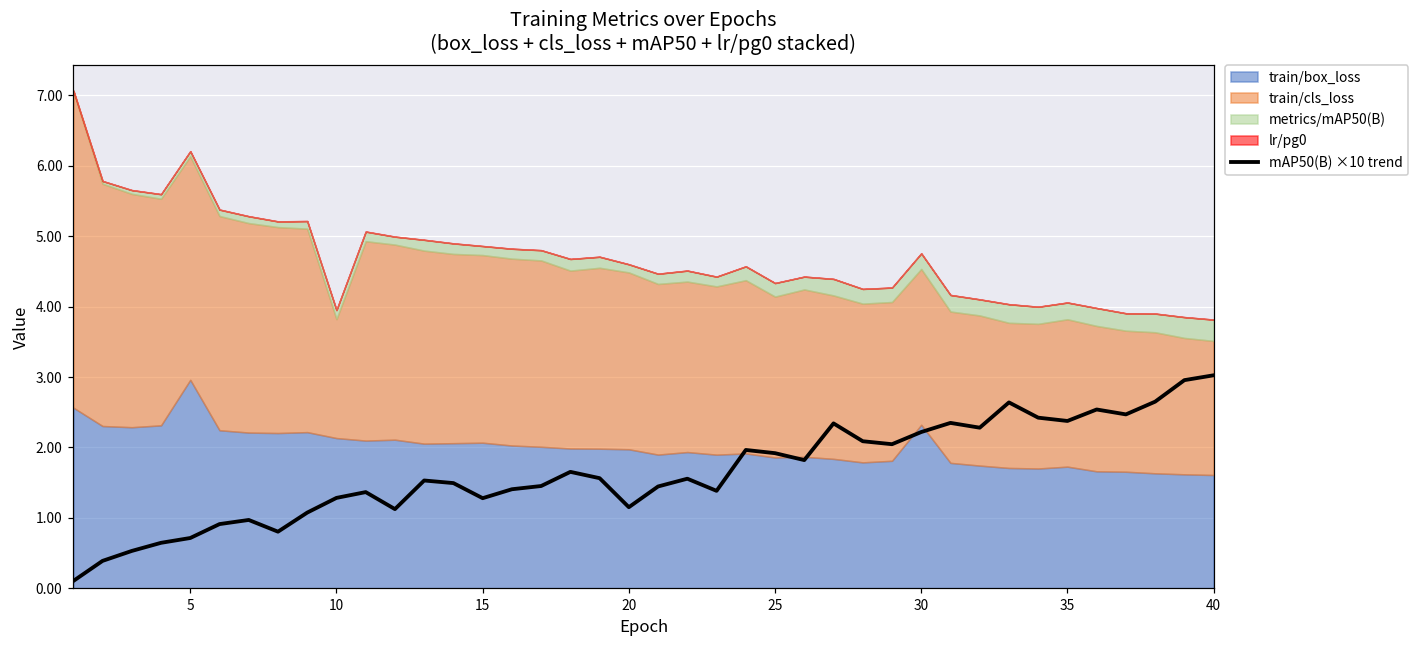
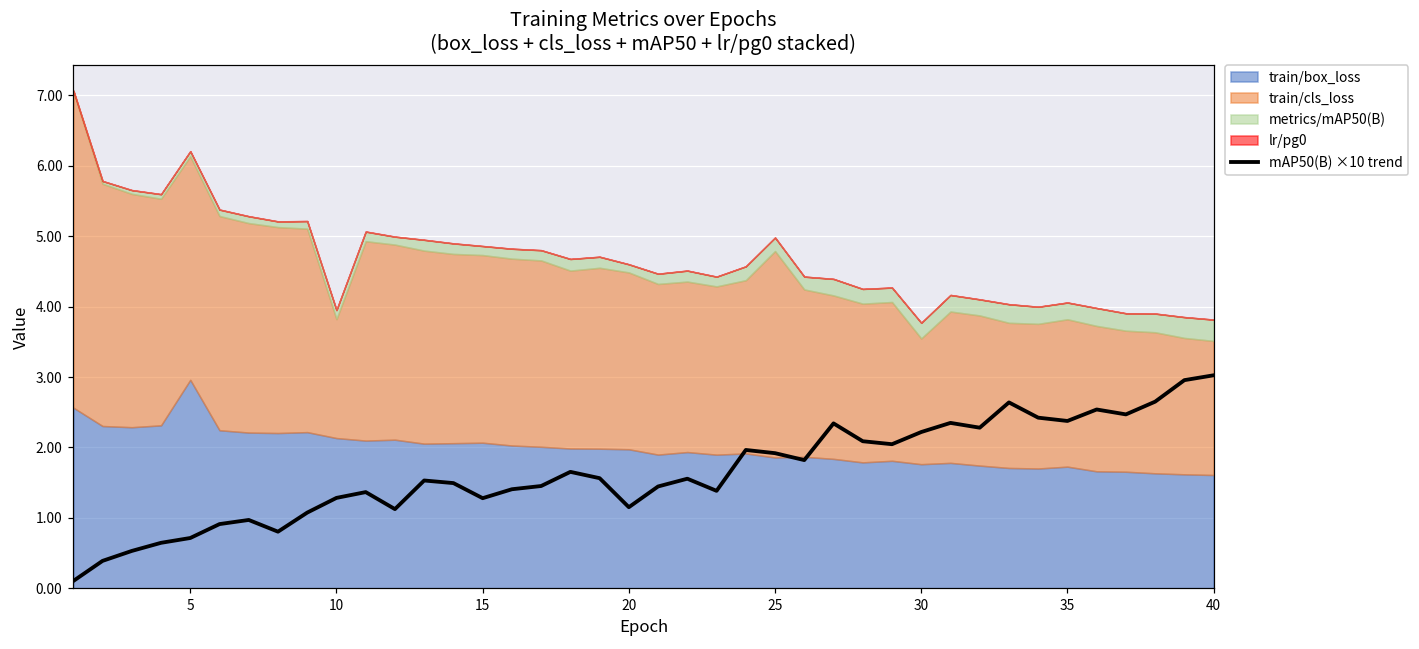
  {
    "mAP50(B) ×10 trend": {
      "5": 0.7,
      "10": 1.3,
      "15": 1.3,
      "20": 1.2,
      "25": 1.9,
      "30": 2.2,
      "35": 2.4,
      "40": 3.0
    },
    "train/box_loss": {
      "5": 3.0,
      "10": 2.1,
      "15": 2.1,
      "20": 2.0,
      "25": 1.9,
-     "30": 2.3,
+     "30": 1.8,
      "35": 1.7,
      "40": 1.6
    },
    "train/cls_loss": {
      "5": 3.2,
      "10": 1.7,
      "15": 2.7,
      "20": 2.5,
-     "25": 2.3,
-     "30": 2.2,
+     "25": 2.9,
+     "30": 1.8,
      "35": 2.1,
      "40": 1.9
    }
  }
